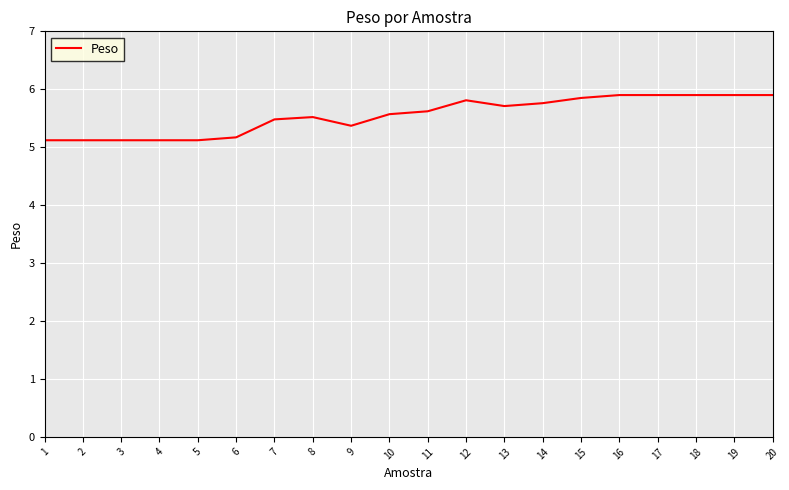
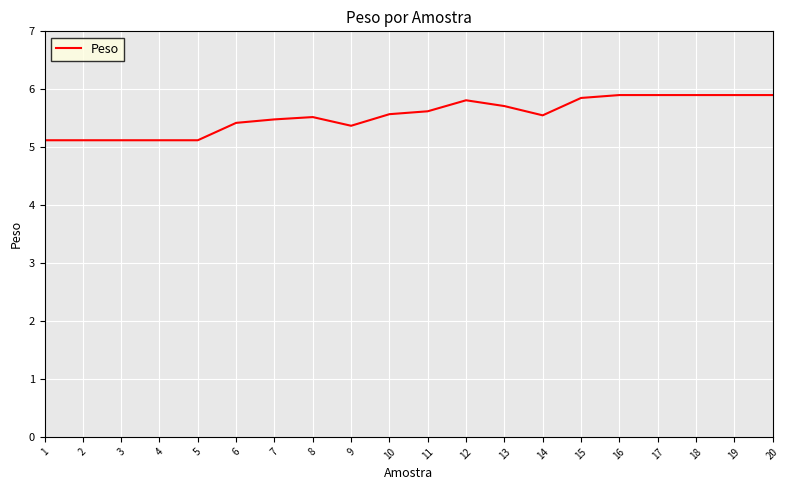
  {
    "1": 5.1,
    "2": 5.1,
    "3": 5.1,
    "4": 5.1,
    "5": 5.1,
-   "6": 5.2,
+   "6": 5.4,
    "7": 5.5,
    "8": 5.5,
    "9": 5.4,
    "10": 5.6,
    "11": 5.6,
    "12": 5.8,
    "13": 5.7,
-   "14": 5.8,
+   "14": 5.6,
    "15": 5.9,
    "16": 5.9,
    "17": 5.9,
    "18": 5.9,
    "19": 5.9,
    "20": 5.9
  }
